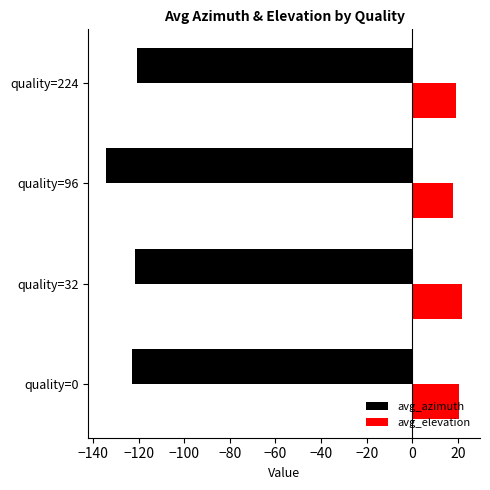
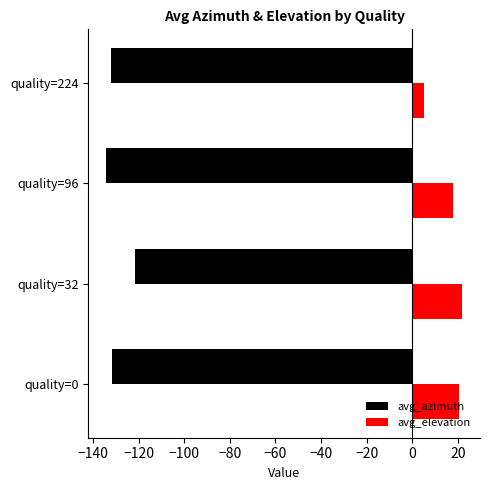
  {
    "avg_azimuth": {
-     "quality=224": -121,
+     "quality=224": -132,
      "quality=96": -134,
      "quality=32": -121,
-     "quality=0": -123
+     "quality=0": -131
    },
    "avg_elevation": {
-     "quality=224": 19,
+     "quality=224": 5,
      "quality=96": 18,
      "quality=32": 22,
      "quality=0": 20
    }
  }
